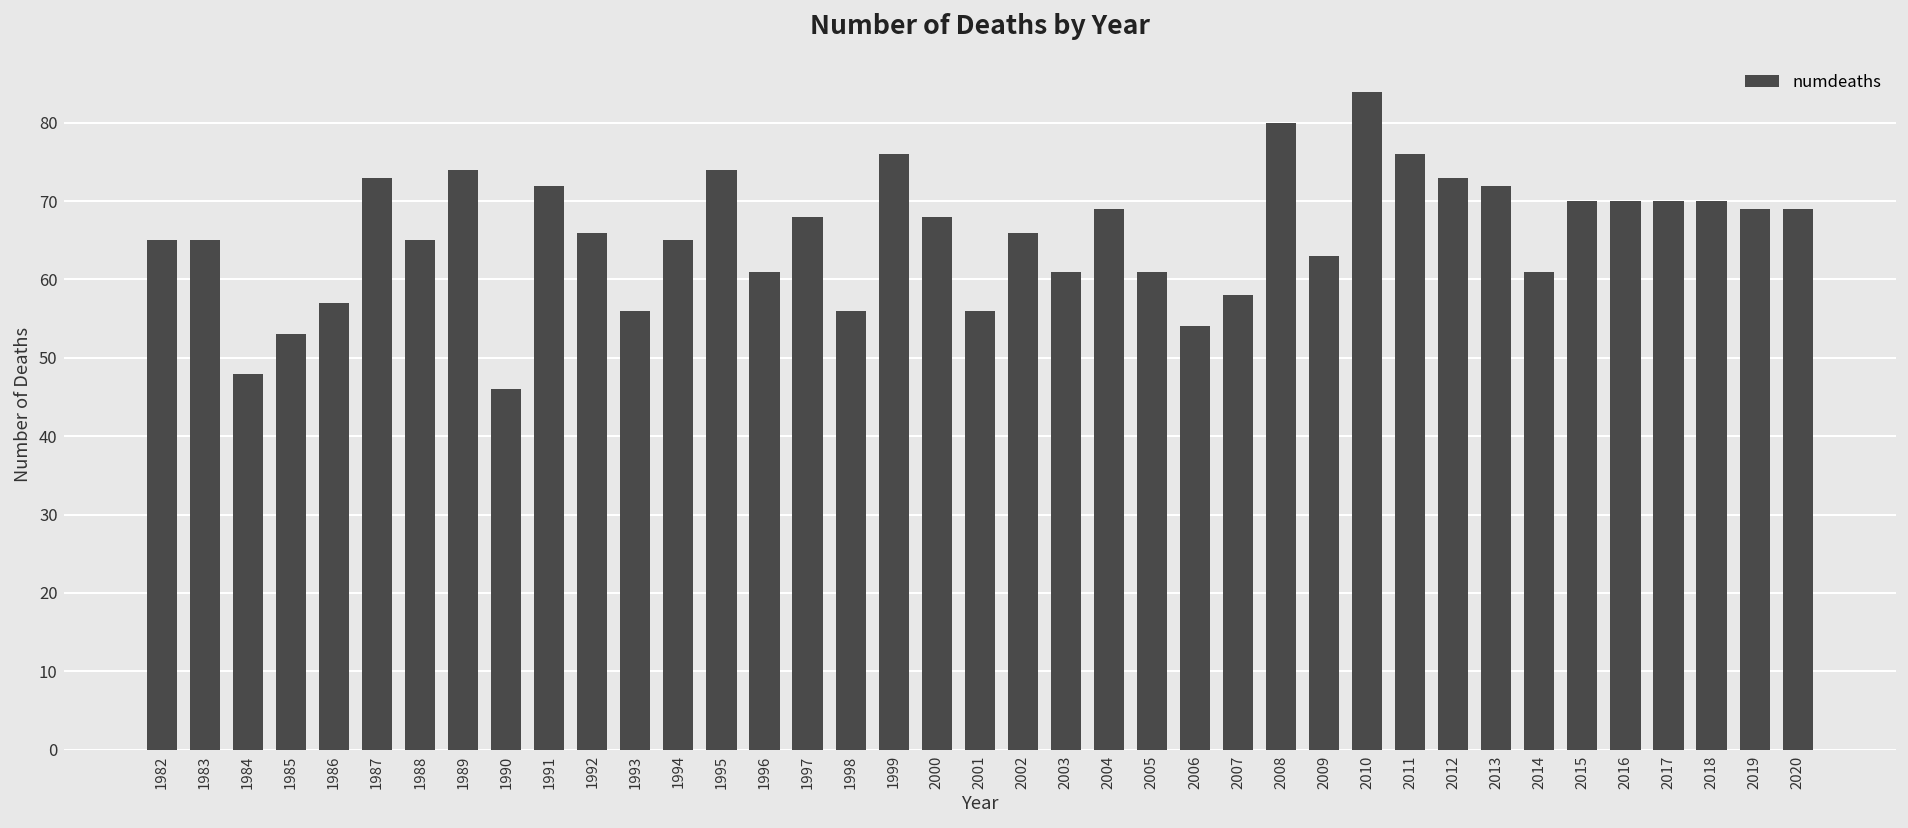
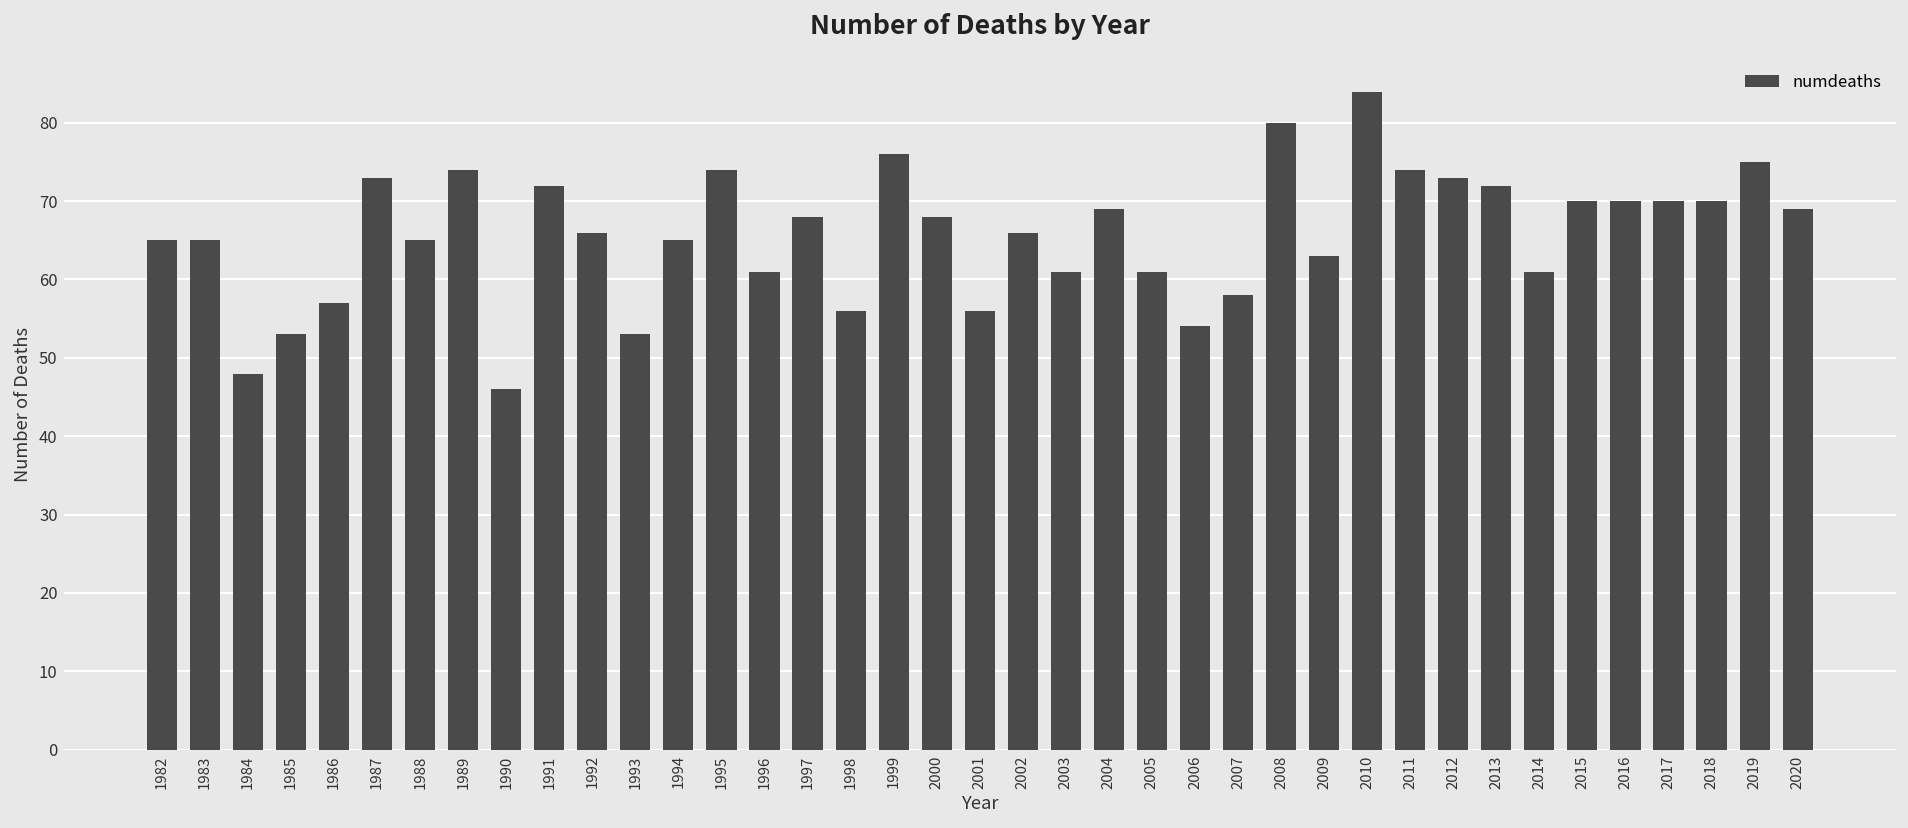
  {
    "1982": 65,
    "1983": 65,
    "1984": 48,
    "1985": 53,
    "1986": 57,
    "1987": 73,
    "1988": 65,
    "1989": 74,
    "1990": 46,
    "1991": 72,
    "1992": 66,
-   "1993": 56,
+   "1993": 53,
    "1994": 65,
    "1995": 74,
    "1996": 61,
    "1997": 68,
    "1998": 56,
    "1999": 76,
    "2000": 68,
    "2001": 56,
    "2002": 66,
    "2003": 61,
    "2004": 69,
    "2005": 61,
    "2006": 54,
    "2007": 58,
    "2008": 80,
    "2009": 63,
    "2010": 84,
-   "2011": 76,
+   "2011": 74,
    "2012": 73,
    "2013": 72,
    "2014": 61,
    "2015": 70,
    "2016": 70,
    "2017": 70,
    "2018": 70,
-   "2019": 69,
+   "2019": 75,
    "2020": 69
  }
